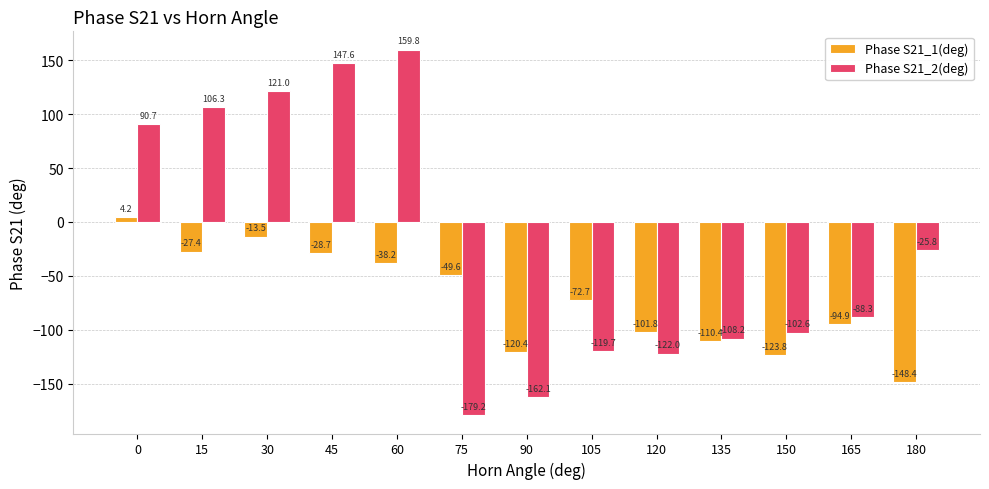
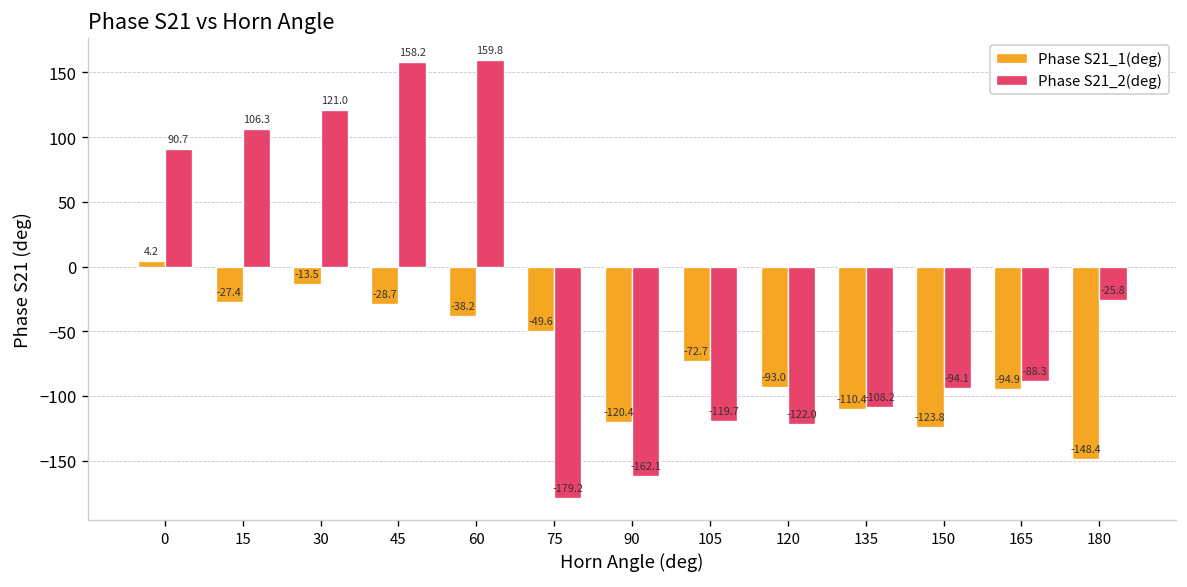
  {
    "Phase S21_1(deg)": {
      "0": 4.2,
      "15": -27.4,
      "30": -13.5,
      "45": -28.7,
      "60": -38.2,
      "75": -49.6,
      "90": -120.4,
      "105": -72.7,
-     "120": -101.8,
+     "120": -93.0,
      "135": -110.4,
      "150": -123.8,
      "165": -94.9,
      "180": -148.4
    },
    "Phase S21_2(deg)": {
      "0": 90.7,
      "15": 106.3,
      "30": 121.0,
-     "45": 147.6,
+     "45": 158.2,
      "60": 159.8,
      "75": -179.2,
      "90": -162.1,
      "105": -119.7,
      "120": -122.0,
      "135": -108.2,
-     "150": -102.6,
+     "150": -94.1,
      "165": -88.3,
      "180": -25.8
    }
  }
